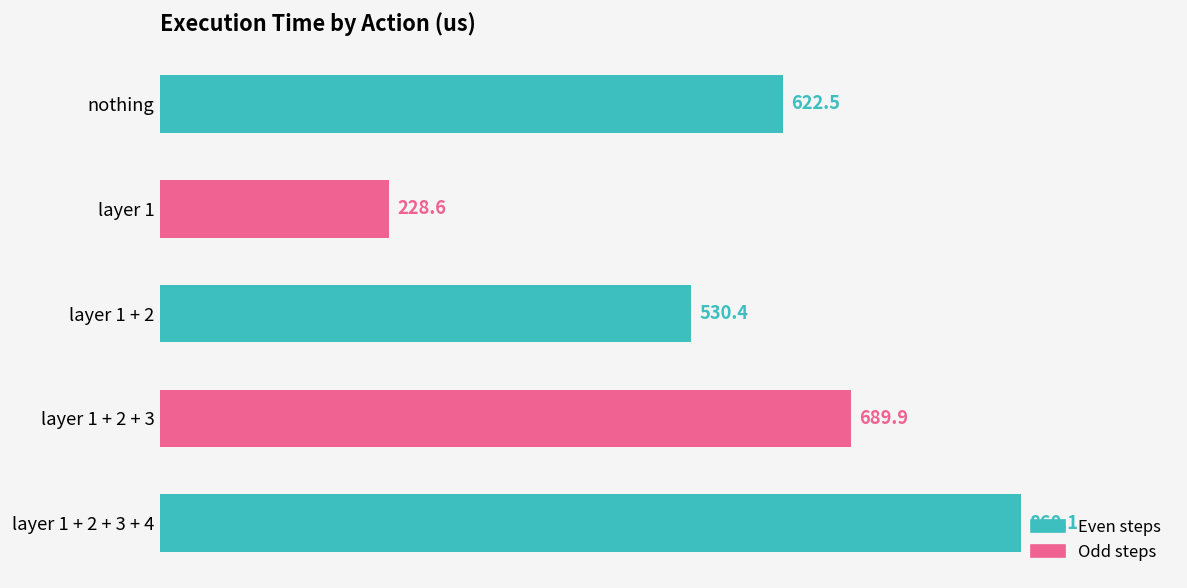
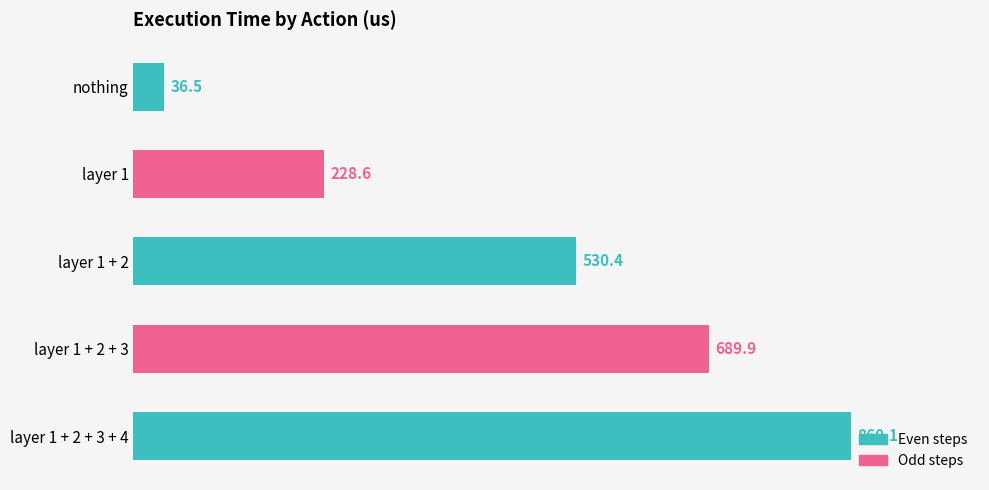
  {
-   "nothing": 622.5,
+   "nothing": 36.5,
    "layer 1": 228.6,
    "layer 1 + 2": 530.4,
    "layer 1 + 2 + 3": 689.9
  }
